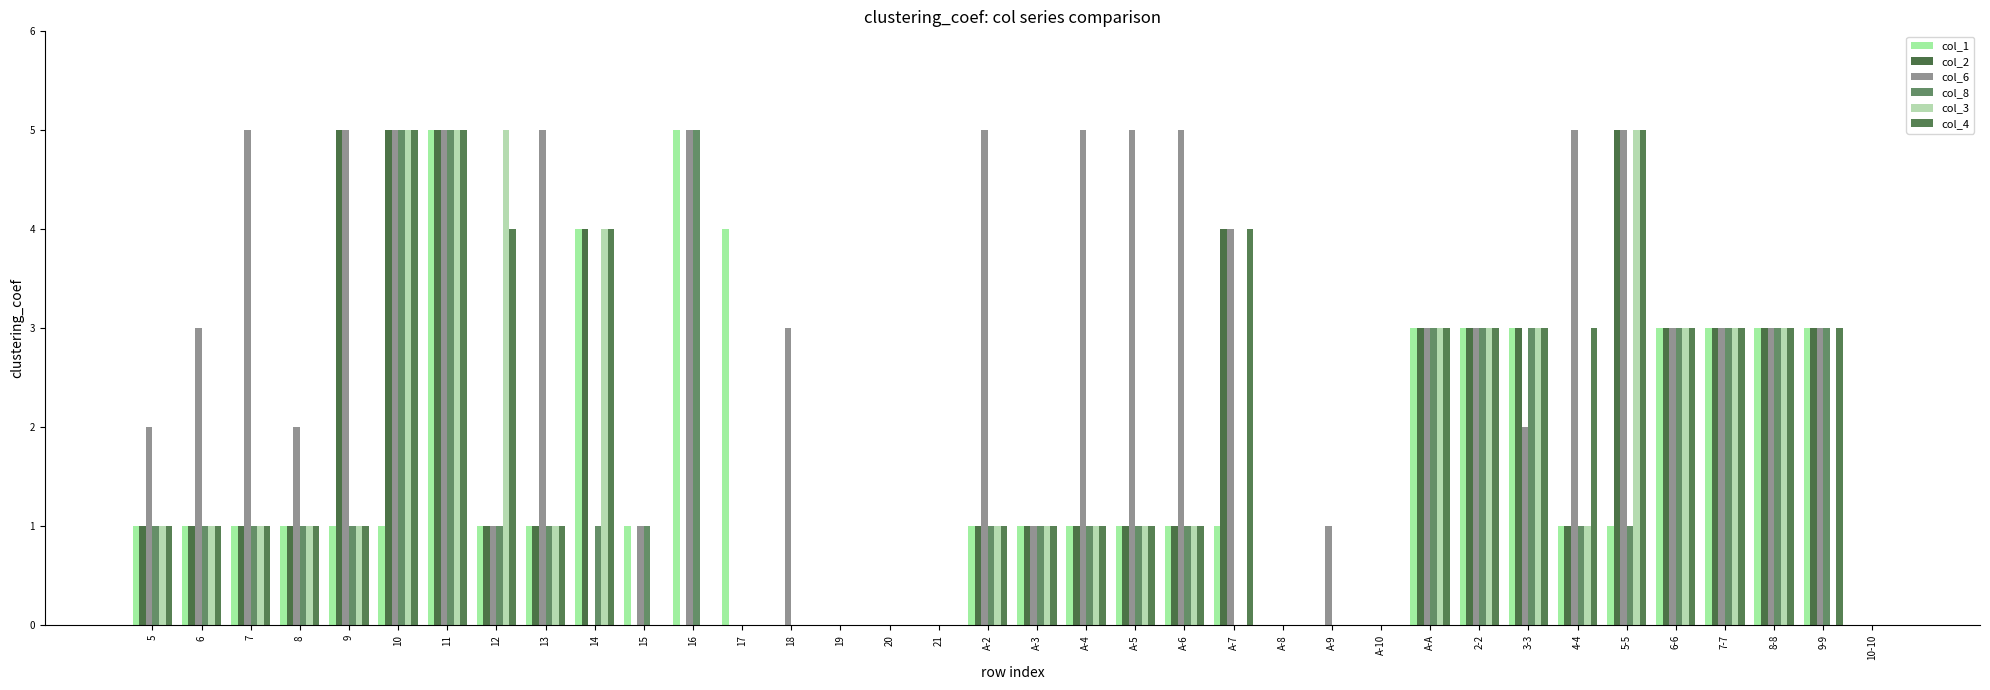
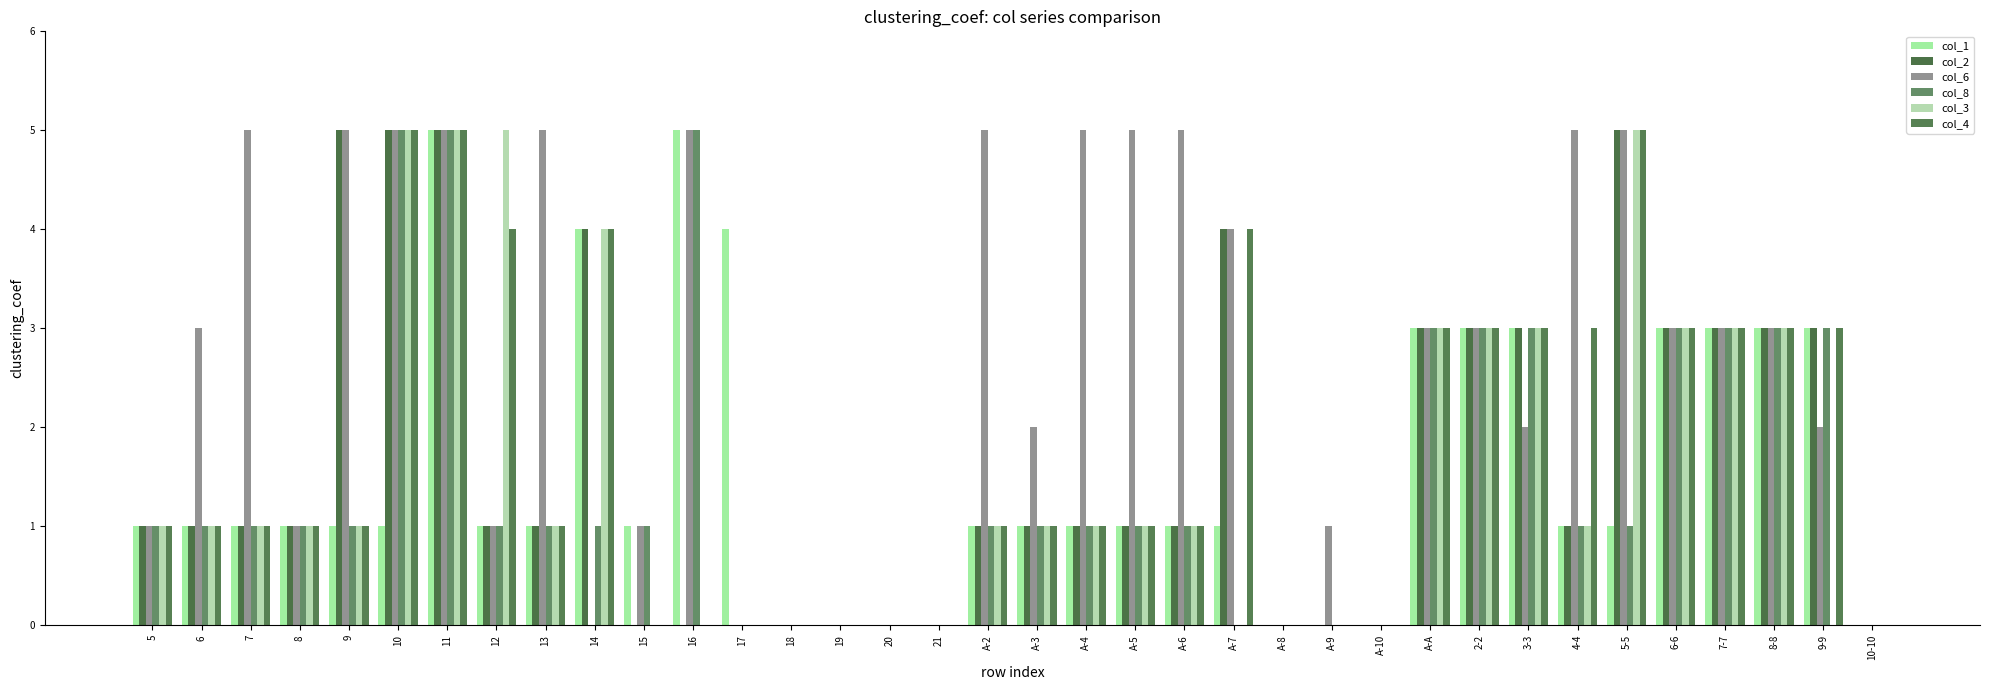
  {
    "col_6": {
-     "5": 2,
+     "5": 1,
      "6": 3,
      "7": 5,
-     "8": 2,
+     "8": 1,
      "9": 5,
      "10": 5,
      "11": 5,
      "12": 1,
      "13": 5,
      "14": 0,
      "15": 1,
      "16": 5,
      "17": 0,
-     "18": 3,
+     "18": 0,
      "19": 0,
      "20": 0,
      "21": 0,
      "A-2": 5,
-     "A-3": 1,
+     "A-3": 2,
      "A-4": 5,
      "A-5": 5,
      "A-6": 5,
      "A-7": 4,
      "A-8": 0,
      "A-9": 1,
      "A-10": 0,
      "A-A": 3,
      "2-2": 3,
      "3-3": 2,
      "4-4": 5,
      "5-5": 5,
      "6-6": 3,
      "7-7": 3,
      "8-8": 3,
-     "9-9": 3,
+     "9-9": 2,
      "10-10": 0
    }
  }
